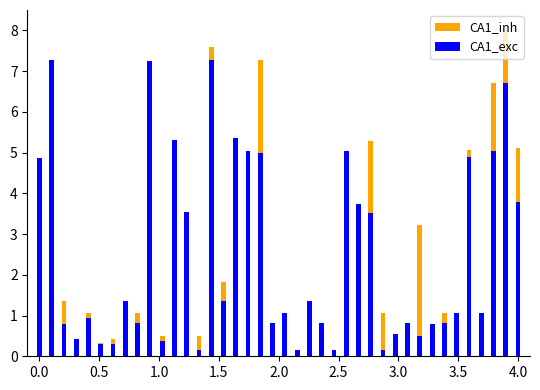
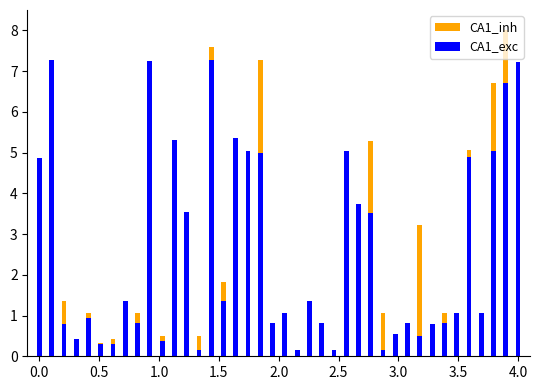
  {
    "CA1_exc": {
      "0.0": 4.9,
-     "4.0": 3.8
+     "4.0": 7.2
    }
  }
